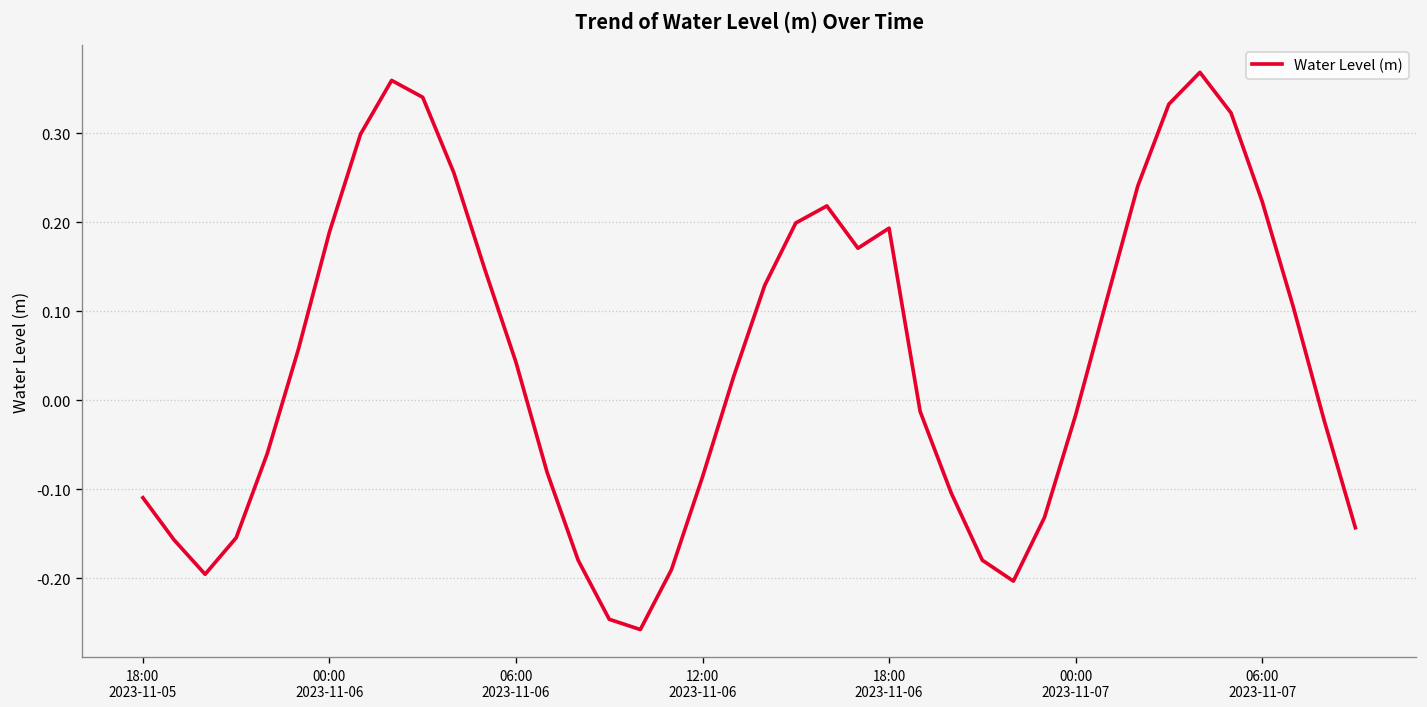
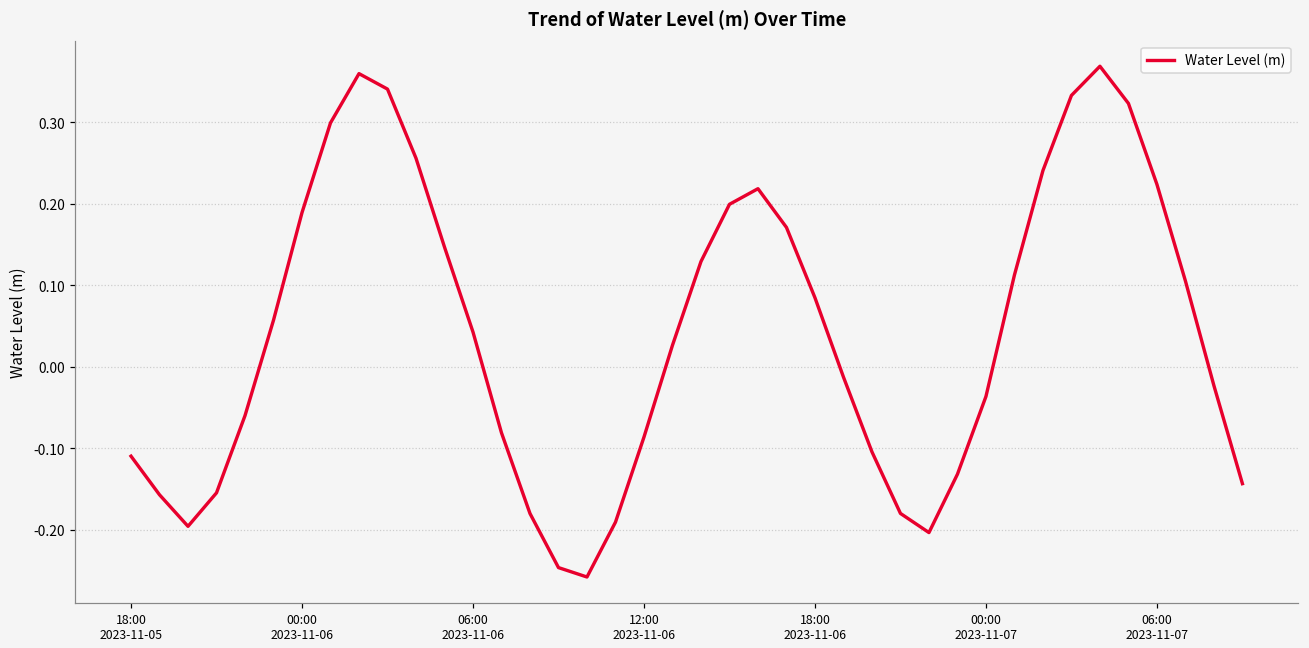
  {
    "18:00 2023-11-05": -0.11,
    "00:00 2023-11-06": 0.19,
    "06:00 2023-11-06": 0.04,
    "12:00 2023-11-06": -0.09,
-   "18:00 2023-11-06": 0.19,
-   "00:00 2023-11-07": -0.02,
+   "18:00 2023-11-06": 0.08,
+   "00:00 2023-11-07": -0.04,
    "06:00 2023-11-07": 0.22
  }
